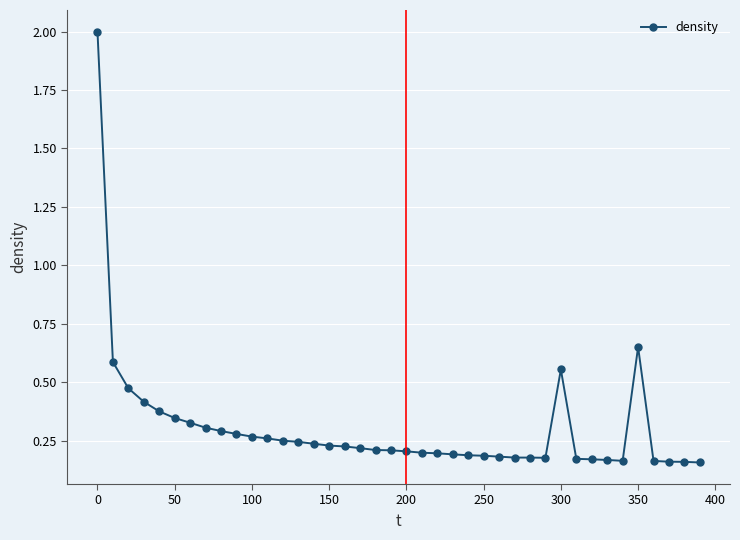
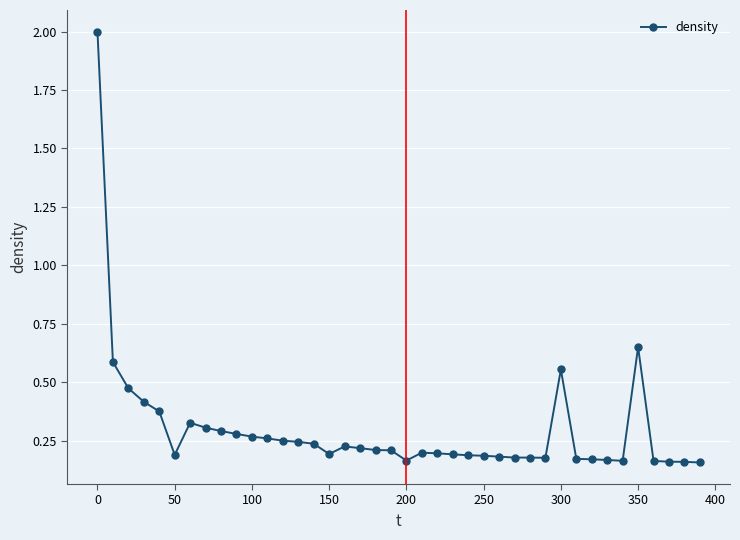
  {
    "0": 2.00,
-   "50": 0.35,
+   "50": 0.19,
    "100": 0.27,
-   "150": 0.23,
-   "200": 0.20,
+   "150": 0.19,
+   "200": 0.16,
    "250": 0.19,
    "300": 0.55,
    "350": 0.65
  }
